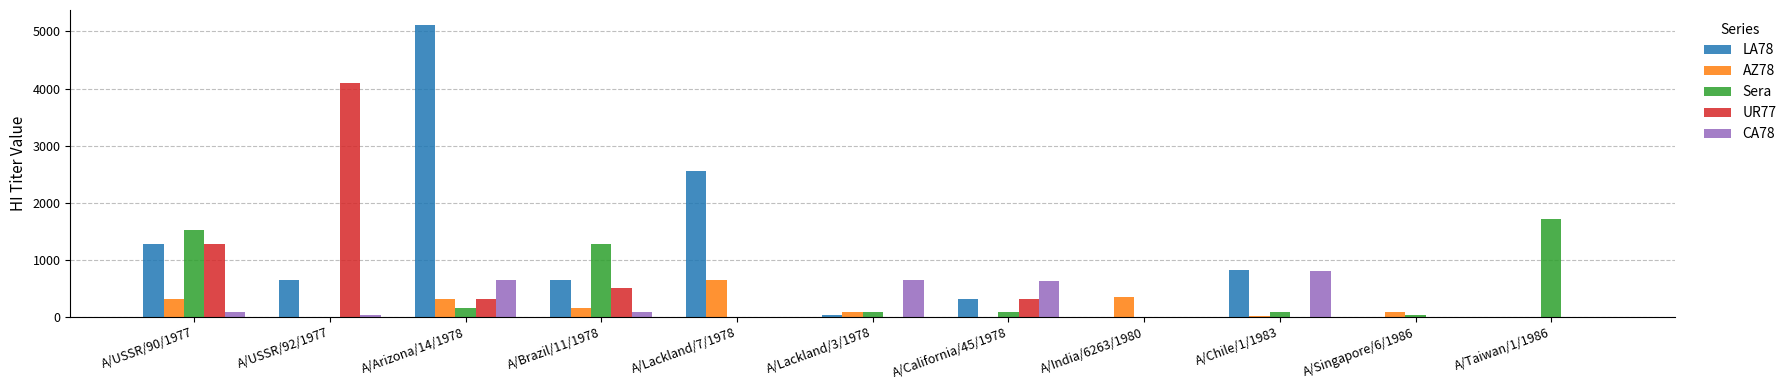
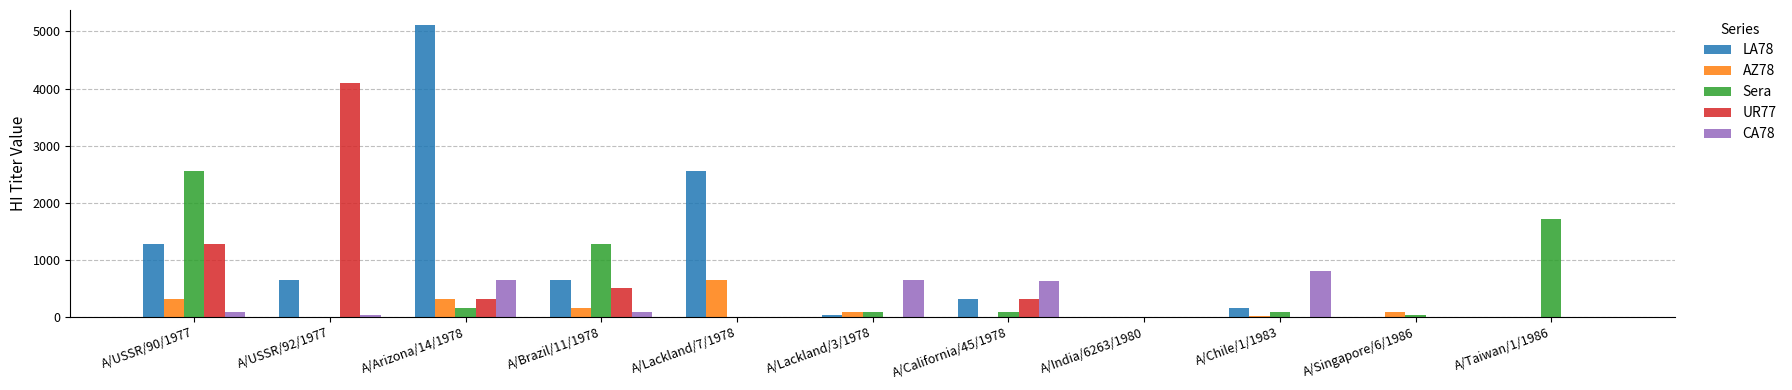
  {
    "LA78": {
      "A/USSR/90/1977": 1300,
      "A/USSR/92/1977": 600,
      "A/Arizona/14/1978": 5100,
      "A/Brazil/11/1978": 600,
      "A/Lackland/7/1978": 2600,
      "A/California/45/1978": 300,
      "A/India/6263/1980": 0,
-     "A/Chile/1/1983": 800,
+     "A/Chile/1/1983": 200,
      "A/Singapore/6/1986": 0,
      "A/Taiwan/1/1986": 0
    },
    "AZ78": {
      "A/USSR/90/1977": 300,
      "A/USSR/92/1977": 0,
      "A/Arizona/14/1978": 300,
      "A/Brazil/11/1978": 200,
      "A/Lackland/7/1978": 600,
      "A/Lackland/3/1978": 100,
      "A/California/45/1978": 0,
-     "A/India/6263/1980": 300,
+     "A/India/6263/1980": 0,
      "A/Singapore/6/1986": 100,
      "A/Taiwan/1/1986": 0
    },
    "Sera": {
-     "A/USSR/90/1977": 1500,
+     "A/USSR/90/1977": 2600,
      "A/USSR/92/1977": 0,
      "A/Arizona/14/1978": 200,
      "A/Brazil/11/1978": 1300,
      "A/Lackland/7/1978": 0,
      "A/Lackland/3/1978": 100,
      "A/California/45/1978": 100,
      "A/India/6263/1980": 0,
      "A/Chile/1/1983": 100,
      "A/Taiwan/1/1986": 1700
    },
    "UR77": {
      "A/USSR/90/1977": 1300,
      "A/USSR/92/1977": 4100,
      "A/Arizona/14/1978": 300,
      "A/Brazil/11/1978": 500,
      "A/Lackland/7/1978": 0,
      "A/Lackland/3/1978": 0,
      "A/California/45/1978": 300,
      "A/India/6263/1980": 0,
      "A/Chile/1/1983": 0,
      "A/Singapore/6/1986": 0,
      "A/Taiwan/1/1986": 0
    },
    "CA78": {
      "A/USSR/90/1977": 100,
      "A/Arizona/14/1978": 600,
      "A/Brazil/11/1978": 100,
      "A/Lackland/7/1978": 0,
      "A/Lackland/3/1978": 600,
      "A/California/45/1978": 600,
      "A/India/6263/1980": 0,
      "A/Chile/1/1983": 800,
      "A/Singapore/6/1986": 0,
      "A/Taiwan/1/1986": 0
    }
  }
